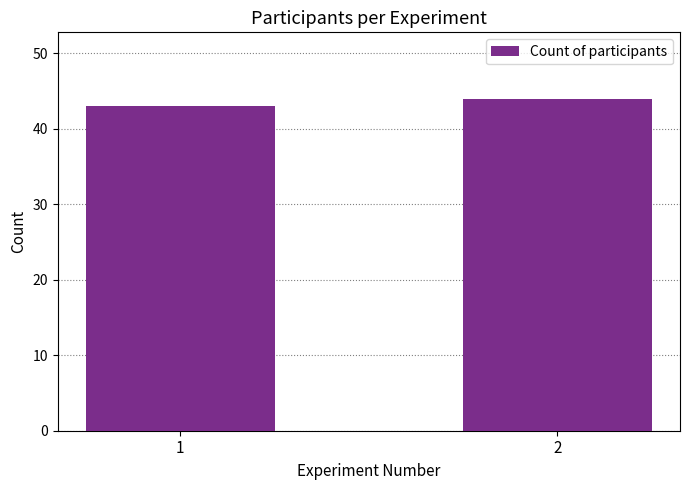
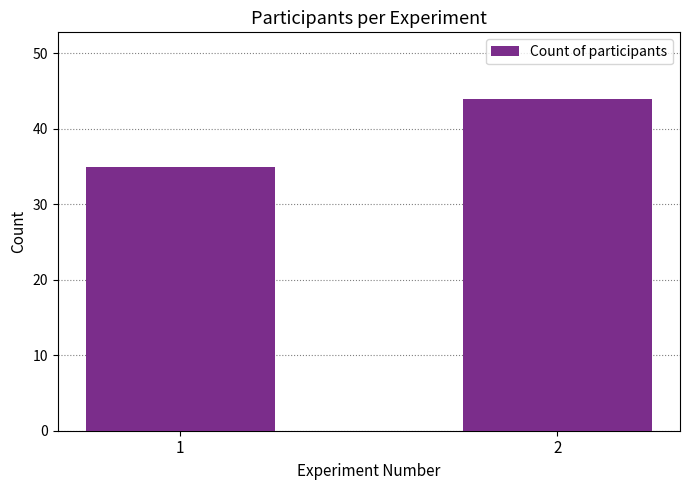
  {
-   "1": 43,
+   "1": 35,
    "2": 44
  }
